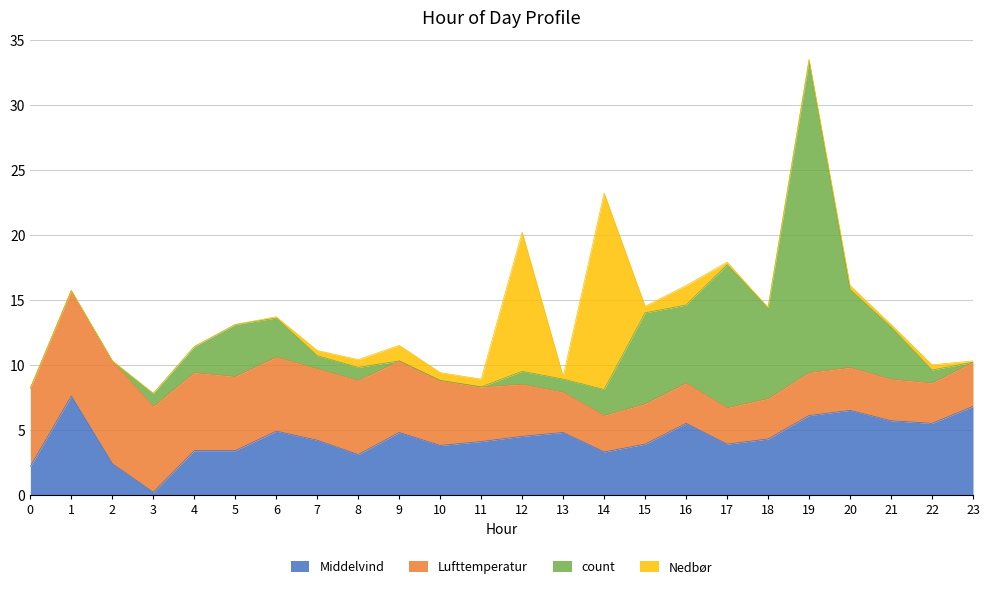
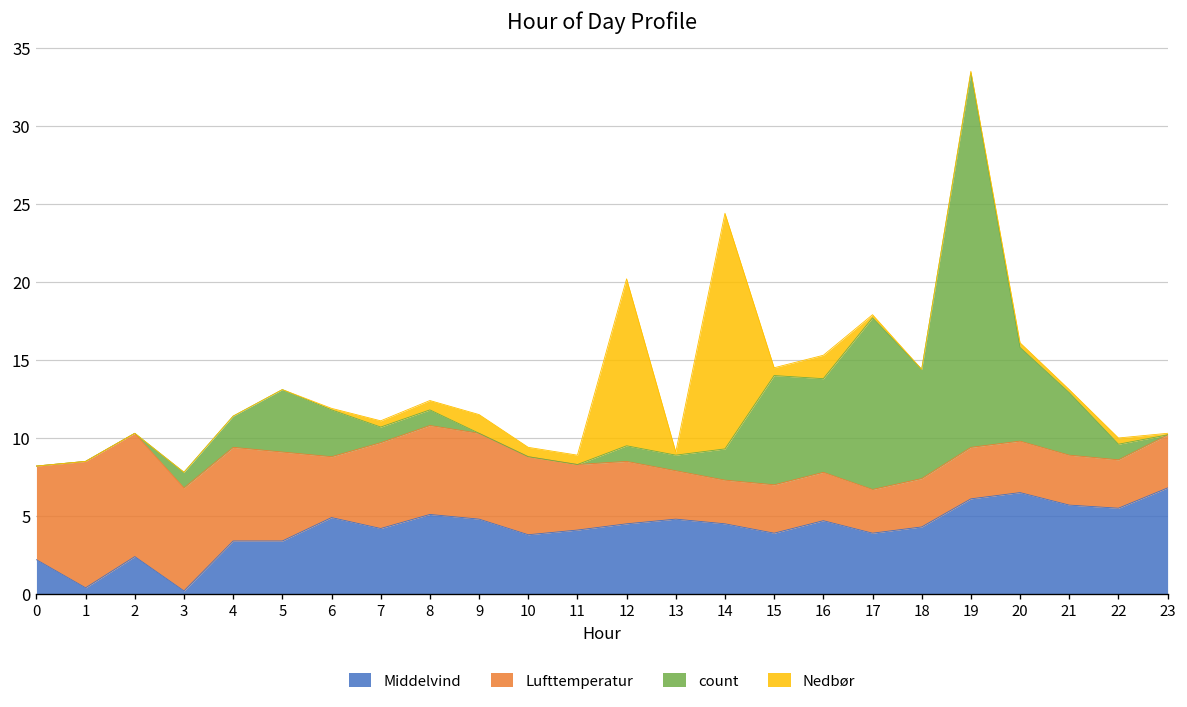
  {
    "Middelvind": {
      "0": 2.2,
-     "1": 7.6,
+     "1": 0.4,
      "2": 2.4,
      "3": 0.2,
      "4": 3.4,
      "5": 3.4,
      "6": 4.9,
      "7": 4.2,
-     "8": 3.1,
+     "8": 5.1,
      "9": 4.8,
      "10": 3.8,
      "11": 4.1,
      "12": 4.5,
      "13": 4.8,
-     "14": 3.3,
+     "14": 4.5,
      "15": 3.9,
-     "16": 5.5,
+     "16": 4.7,
      "17": 3.9,
      "18": 4.3,
      "19": 6.1,
      "20": 6.5,
      "21": 5.7,
      "22": 5.5,
      "23": 6.8
    },
    "Lufttemperatur": {
      "3": 6.6,
      "4": 6.0,
      "5": 5.7,
-     "6": 5.7,
+     "6": 3.9,
      "7": 5.5,
      "8": 5.7,
      "12": 4.0,
      "13": 3.1,
      "14": 2.8,
      "15": 3.1,
      "16": 3.1,
      "17": 2.8,
      "18": 3.1,
      "19": 3.3,
      "20": 3.3,
      "21": 3.2,
      "22": 3.1
    },
    "count": {
      "7": 1.0,
      "8": 1.0,
      "12": 1.0,
      "13": 1.0,
      "14": 2.0,
      "15": 7.0,
      "16": 6.0,
      "17": 11.0,
      "20": 6.0,
      "21": 4.0,
      "22": 1.0
    },
    "Nedbør": {
      "7": 0.4,
      "8": 0.6,
      "9": 1.2,
      "10": 0.6,
      "11": 0.6,
      "12": 10.7,
      "13": 0.2,
      "14": 15.1,
      "15": 0.5,
      "16": 1.5,
      "17": 0.2,
      "20": 0.3,
      "21": 0.2,
      "22": 0.4
    }
  }
